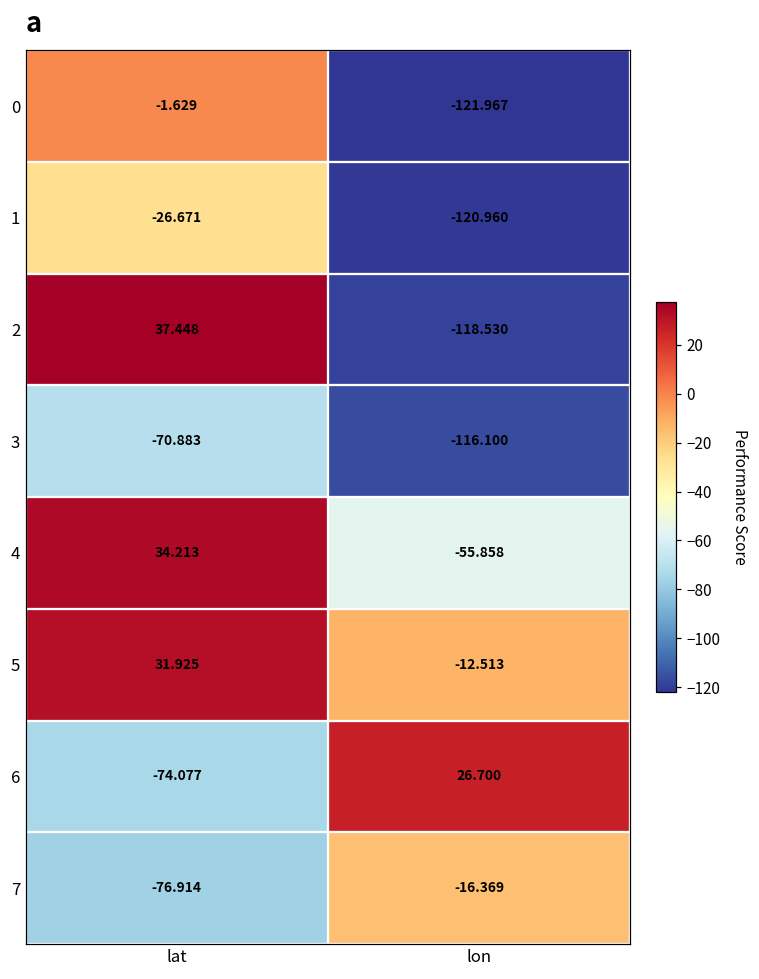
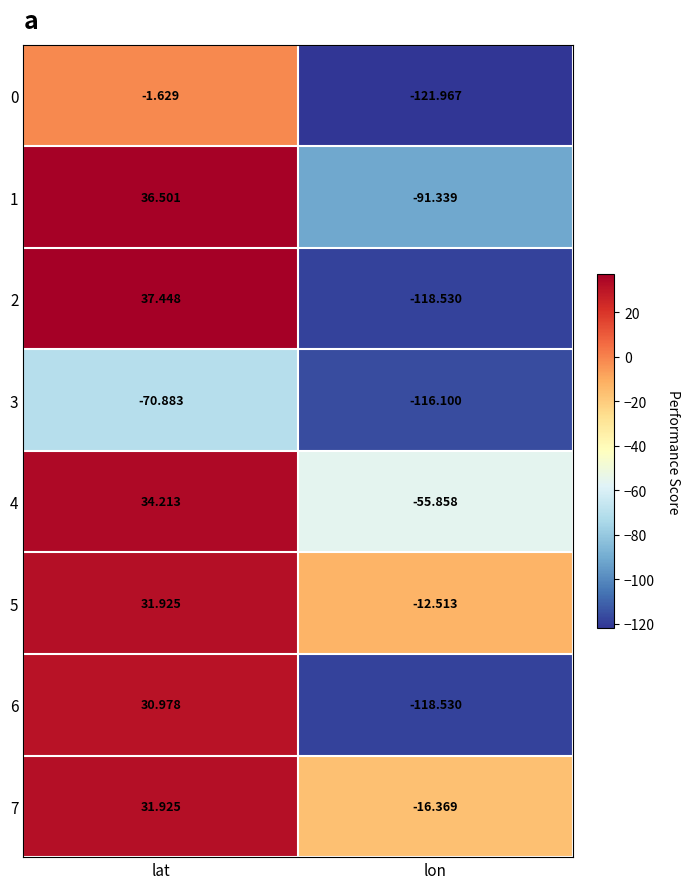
  {
    "0": {
      "lat": -1.629,
      "lon": -121.967
    },
    "1": {
-     "lat": -26.671,
-     "lon": -120.960
+     "lat": 36.501,
+     "lon": -91.339
    },
    "2": {
      "lat": 37.448,
      "lon": -118.530
    },
    "3": {
      "lat": -70.883,
      "lon": -116.100
    },
    "4": {
      "lat": 34.213,
      "lon": -55.858
    },
    "5": {
      "lat": 31.925,
      "lon": -12.513
    },
    "6": {
-     "lat": -74.077,
-     "lon": 26.700
+     "lat": 30.978,
+     "lon": -118.530
    },
    "7": {
-     "lat": -76.914,
+     "lat": 31.925,
      "lon": -16.369
    }
  }
